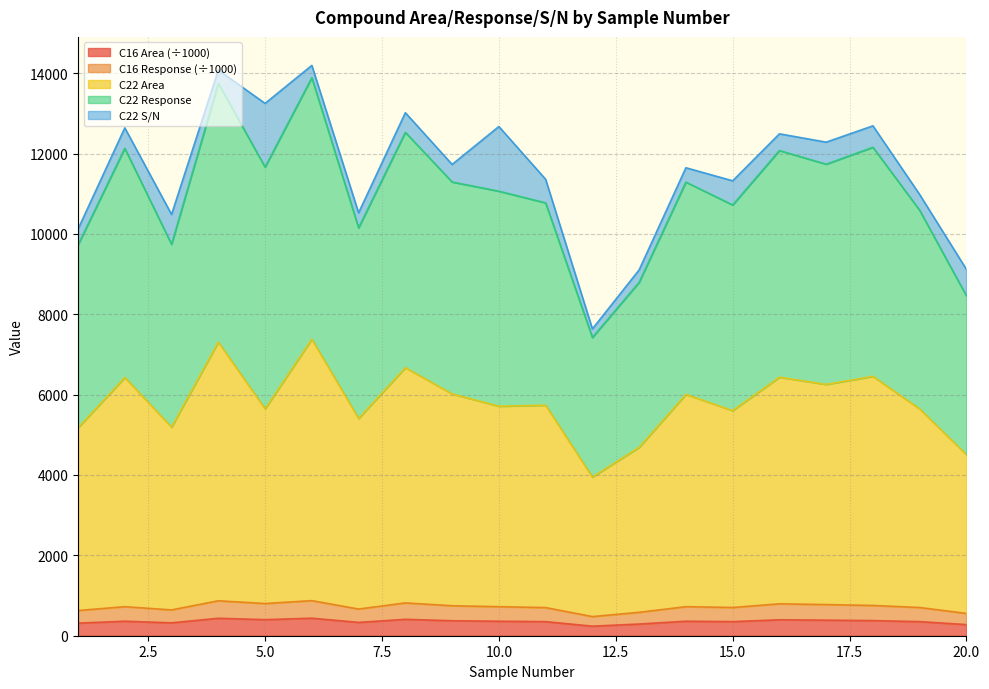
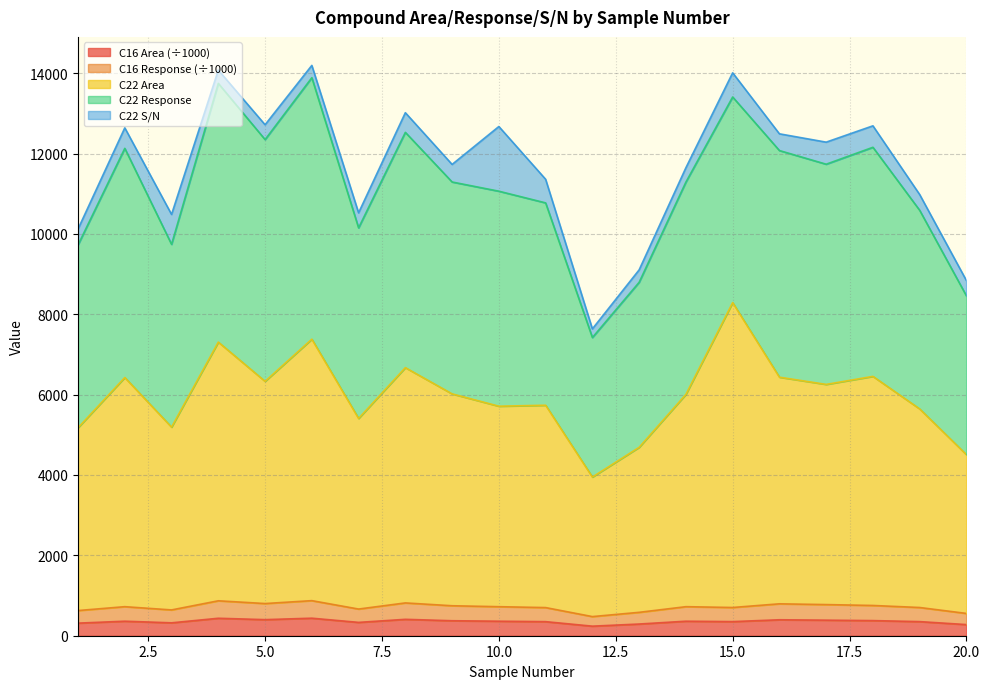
  {
    "C22 Area": {
-     "5.0": 4800,
+     "5.0": 5500,
      "10.0": 5000,
-     "15.0": 4900,
+     "15.0": 7600,
      "20.0": 4000
    },
    "C22 Response": {
      "5.0": 6000,
      "10.0": 5400,
      "15.0": 5100,
      "20.0": 4000
    },
    "C22 S/N": {
-     "5.0": 1600,
+     "5.0": 400,
      "10.0": 1600,
      "15.0": 600,
-     "20.0": 700
+     "20.0": 400
    }
  }
